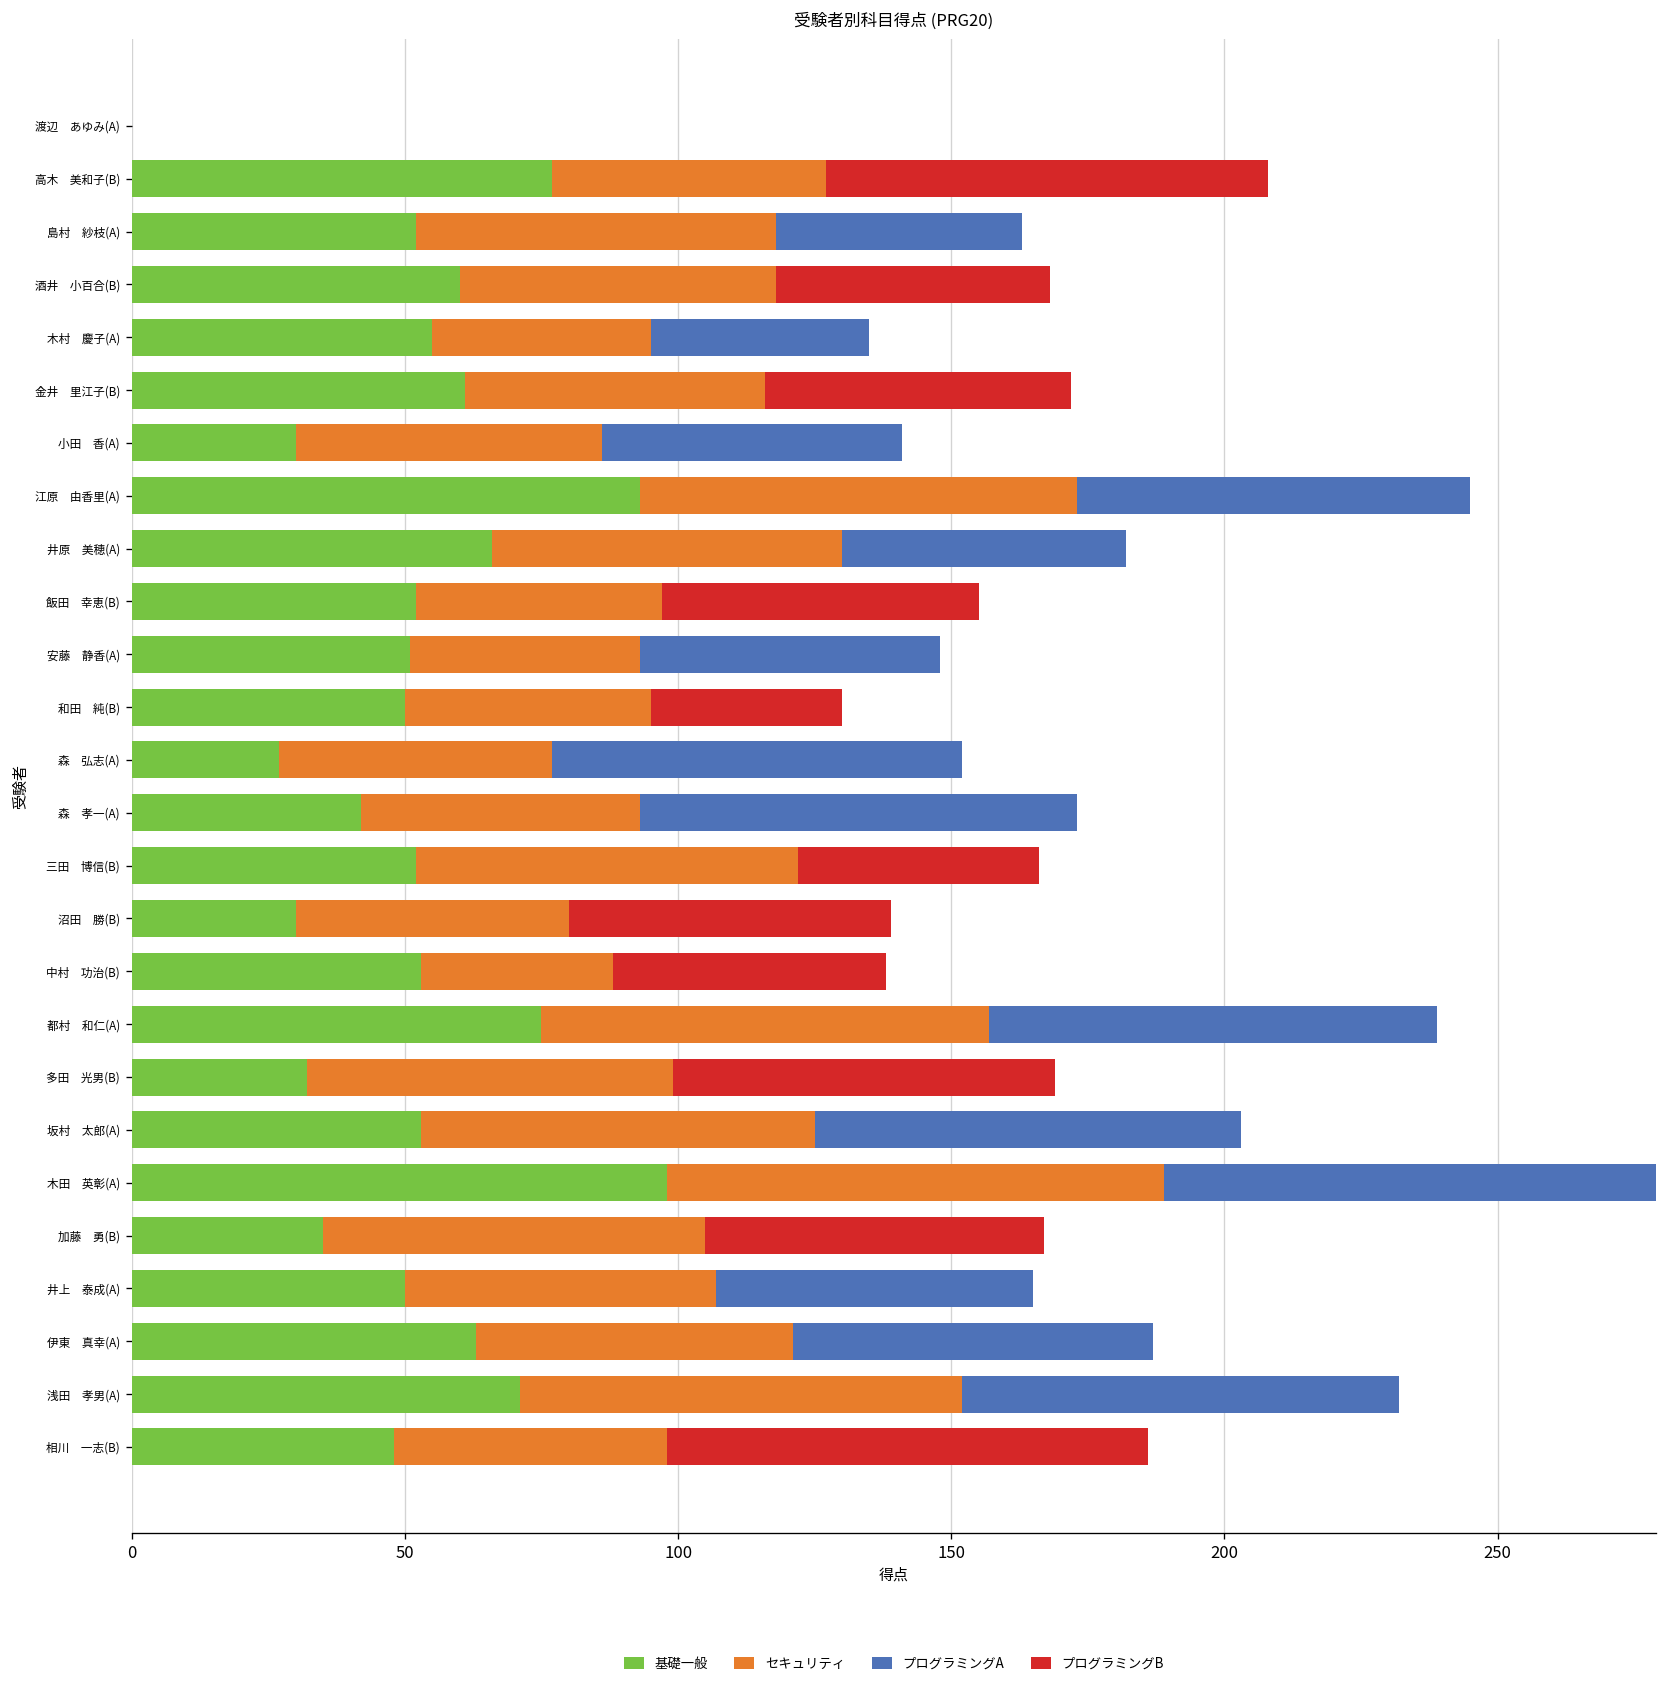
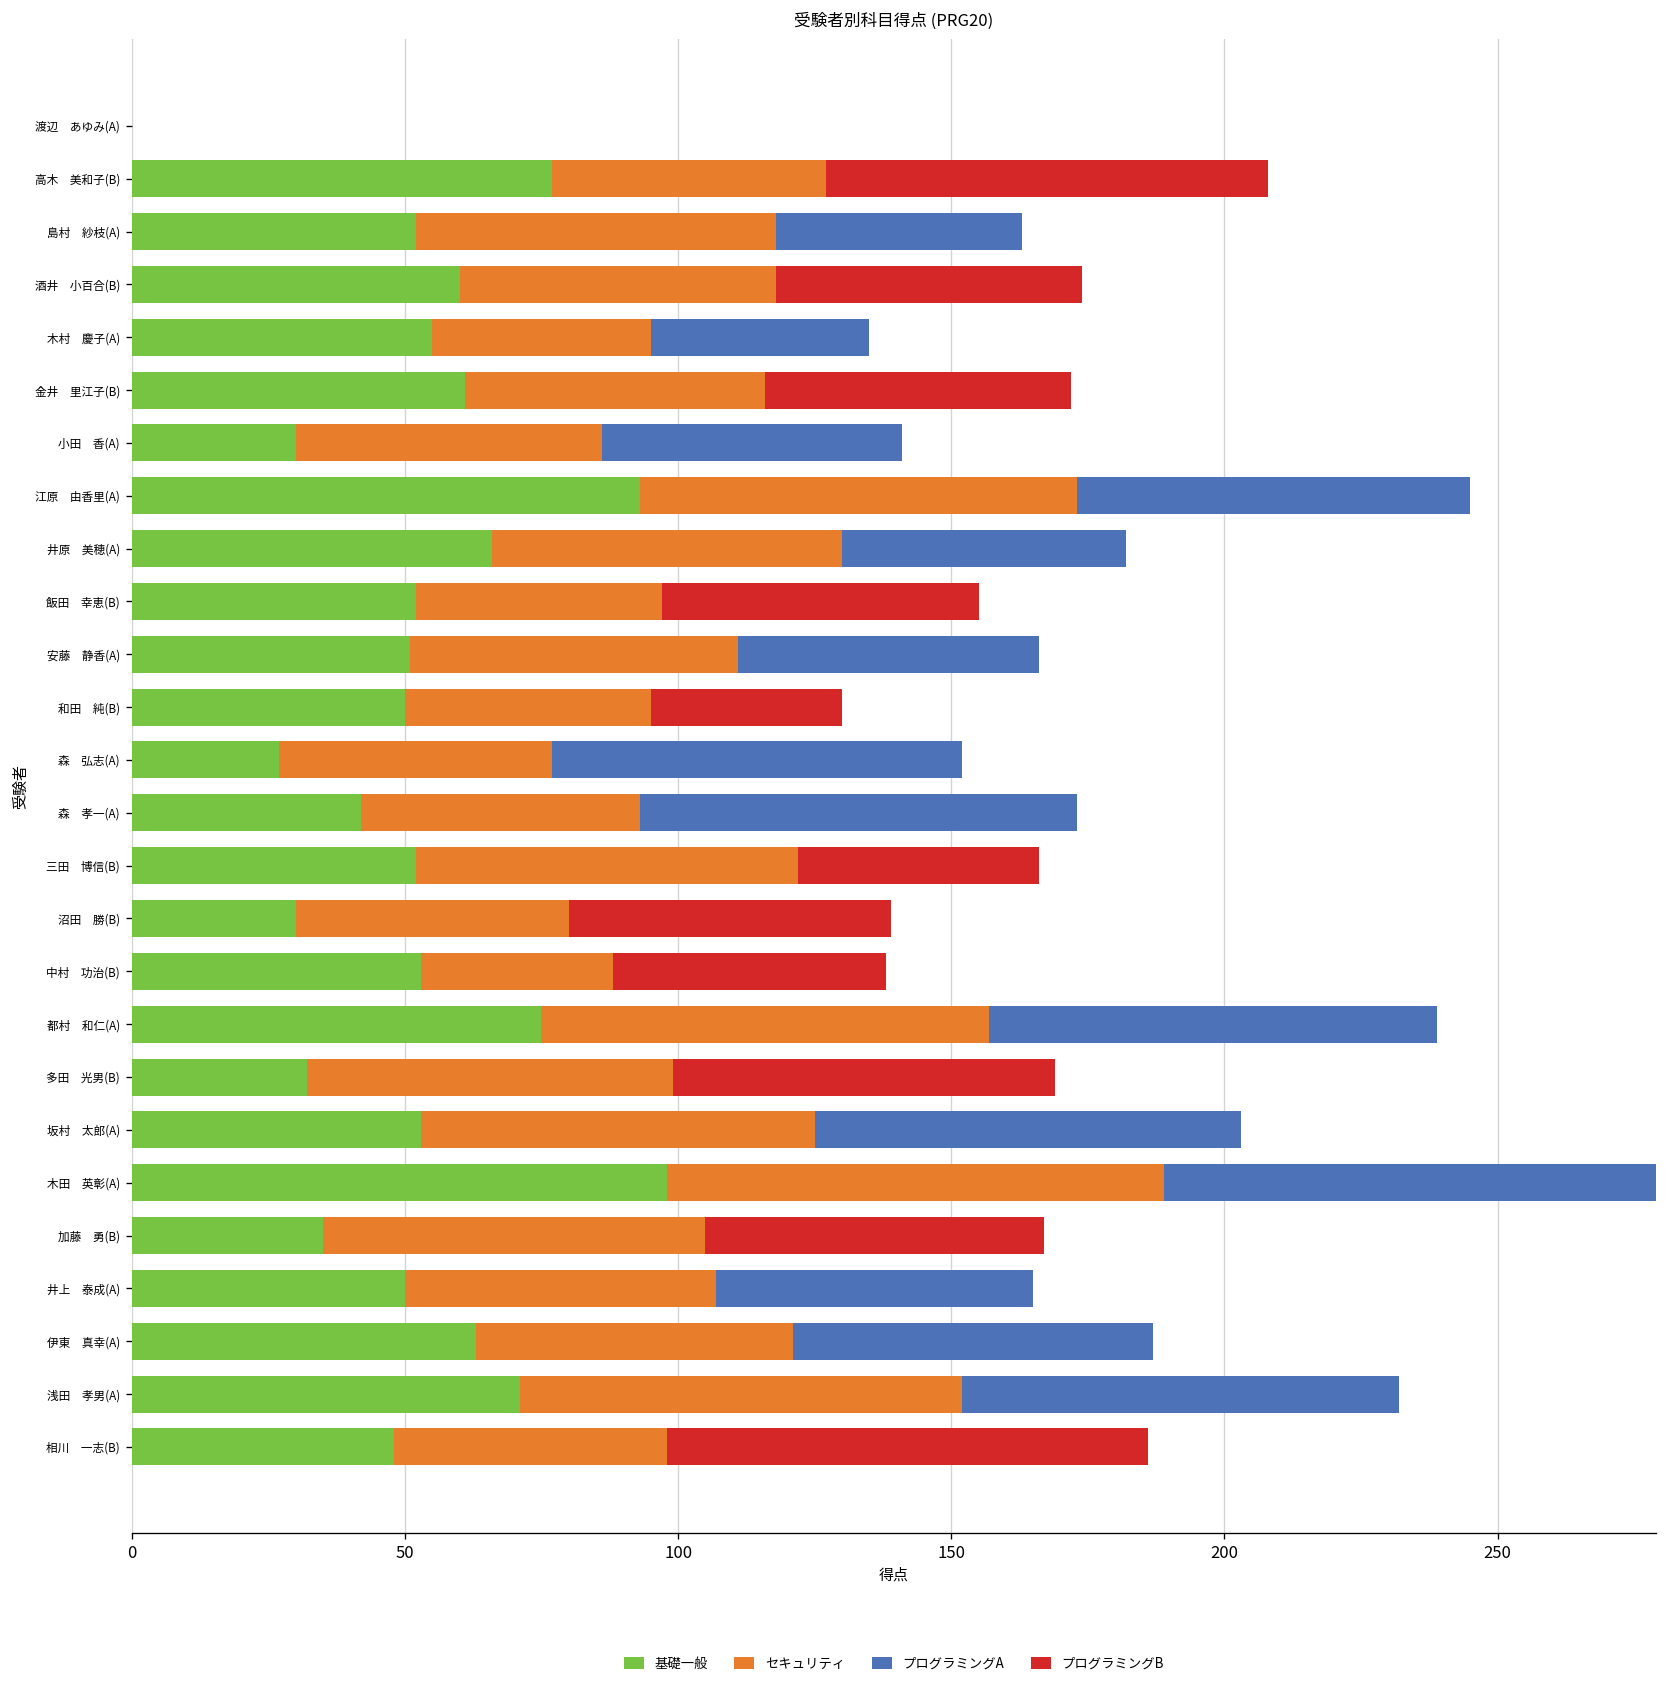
  {
    "基礎一般": {
      "渡辺 あゆみ(A)": 0,
      "高木 美和子(B)": 77,
      "島村 紗枝(A)": 52,
      "酒井 小百合(B)": 60,
      "木村 慶子(A)": 55,
      "金井 里江子(B)": 61,
      "小田 香(A)": 30,
      "江原 由香里(A)": 93,
      "井原 美穂(A)": 66,
      "飯田 幸恵(B)": 52,
      "安藤 静香(A)": 51,
      "和田 純(B)": 50,
      "森 弘志(A)": 27,
      "森 孝一(A)": 42,
      "三田 博信(B)": 52,
      "沼田 勝(B)": 30,
      "中村 功治(B)": 53,
      "都村 和仁(A)": 75,
      "多田 光男(B)": 32,
      "坂村 太郎(A)": 53,
      "木田 英彰(A)": 98,
      "加藤 勇(B)": 35,
      "井上 泰成(A)": 50,
      "伊東 真幸(A)": 63,
      "浅田 孝男(A)": 71,
      "相川 一志(B)": 48
    },
    "セキュリティ": {
      "渡辺 あゆみ(A)": 0,
      "高木 美和子(B)": 50,
      "島村 紗枝(A)": 66,
      "酒井 小百合(B)": 58,
      "木村 慶子(A)": 40,
      "金井 里江子(B)": 55,
      "小田 香(A)": 56,
      "江原 由香里(A)": 80,
      "井原 美穂(A)": 64,
      "飯田 幸恵(B)": 45,
-     "安藤 静香(A)": 42,
+     "安藤 静香(A)": 60,
      "和田 純(B)": 45,
      "森 弘志(A)": 50,
      "森 孝一(A)": 51,
      "三田 博信(B)": 70,
      "沼田 勝(B)": 50,
      "中村 功治(B)": 35,
      "都村 和仁(A)": 82,
      "多田 光男(B)": 67,
      "坂村 太郎(A)": 72,
      "木田 英彰(A)": 91,
      "加藤 勇(B)": 70,
      "井上 泰成(A)": 57,
      "伊東 真幸(A)": 58,
      "浅田 孝男(A)": 81,
      "相川 一志(B)": 50
    },
    "プログラミングA": {
      "渡辺 あゆみ(A)": 0,
      "高木 美和子(B)": 0,
      "島村 紗枝(A)": 45,
      "酒井 小百合(B)": 0,
      "木村 慶子(A)": 40,
      "金井 里江子(B)": 0,
      "小田 香(A)": 55,
      "江原 由香里(A)": 72,
      "井原 美穂(A)": 52,
      "飯田 幸恵(B)": 0,
      "安藤 静香(A)": 55,
      "和田 純(B)": 0,
      "森 弘志(A)": 75,
      "森 孝一(A)": 80,
      "三田 博信(B)": 0,
      "沼田 勝(B)": 0,
      "中村 功治(B)": 0,
      "都村 和仁(A)": 82,
      "多田 光男(B)": 0,
      "坂村 太郎(A)": 78,
      "木田 英彰(A)": 90,
      "加藤 勇(B)": 0,
      "井上 泰成(A)": 58,
      "伊東 真幸(A)": 66,
      "浅田 孝男(A)": 80,
      "相川 一志(B)": 0
    },
    "プログラミングB": {
      "渡辺 あゆみ(A)": 0,
      "高木 美和子(B)": 81,
      "島村 紗枝(A)": 0,
-     "酒井 小百合(B)": 50,
+     "酒井 小百合(B)": 56,
      "木村 慶子(A)": 0,
      "金井 里江子(B)": 56,
      "小田 香(A)": 0,
      "江原 由香里(A)": 0,
      "井原 美穂(A)": 0,
      "飯田 幸恵(B)": 58,
      "安藤 静香(A)": 0,
      "和田 純(B)": 35,
      "森 弘志(A)": 0,
      "森 孝一(A)": 0,
      "三田 博信(B)": 44,
      "沼田 勝(B)": 59,
      "中村 功治(B)": 50,
      "都村 和仁(A)": 0,
      "多田 光男(B)": 70,
      "坂村 太郎(A)": 0,
      "木田 英彰(A)": 0,
      "加藤 勇(B)": 62,
      "井上 泰成(A)": 0,
      "伊東 真幸(A)": 0,
      "浅田 孝男(A)": 0,
      "相川 一志(B)": 88
    }
  }
